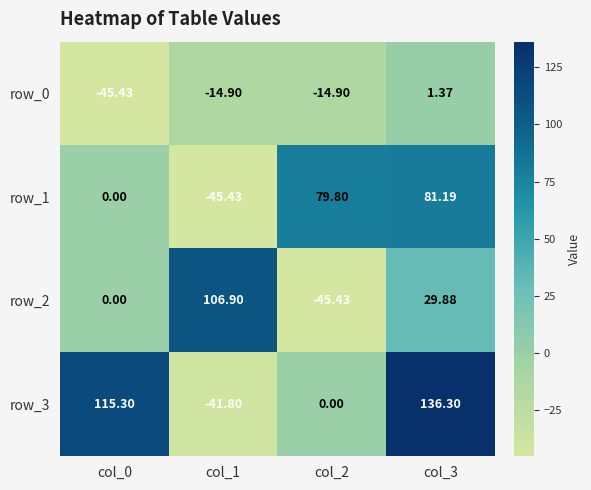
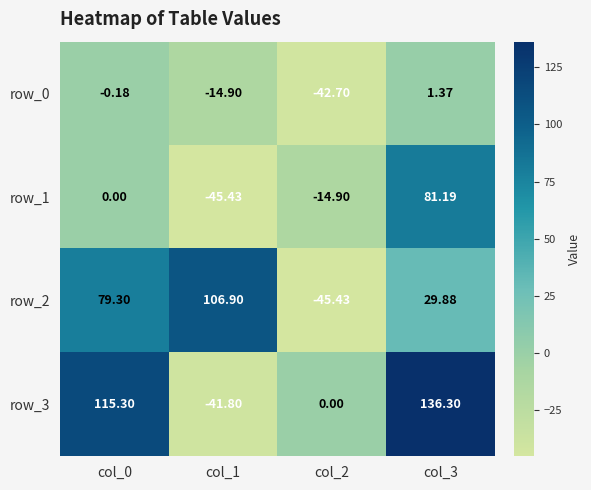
  {
    "row_0": {
-     "col_0": -45.43,
+     "col_0": -0.18,
      "col_1": -14.90,
-     "col_2": -14.90,
+     "col_2": -42.70,
      "col_3": 1.37
    },
    "row_1": {
      "col_0": 0.00,
      "col_1": -45.43,
-     "col_2": 79.80,
+     "col_2": -14.90,
      "col_3": 81.19
    },
    "row_2": {
-     "col_0": 0.00,
+     "col_0": 79.30,
      "col_1": 106.90,
      "col_2": -45.43,
      "col_3": 29.88
    },
    "row_3": {
      "col_0": 115.30,
      "col_1": -41.80,
      "col_2": 0.00,
      "col_3": 136.30
    }
  }
